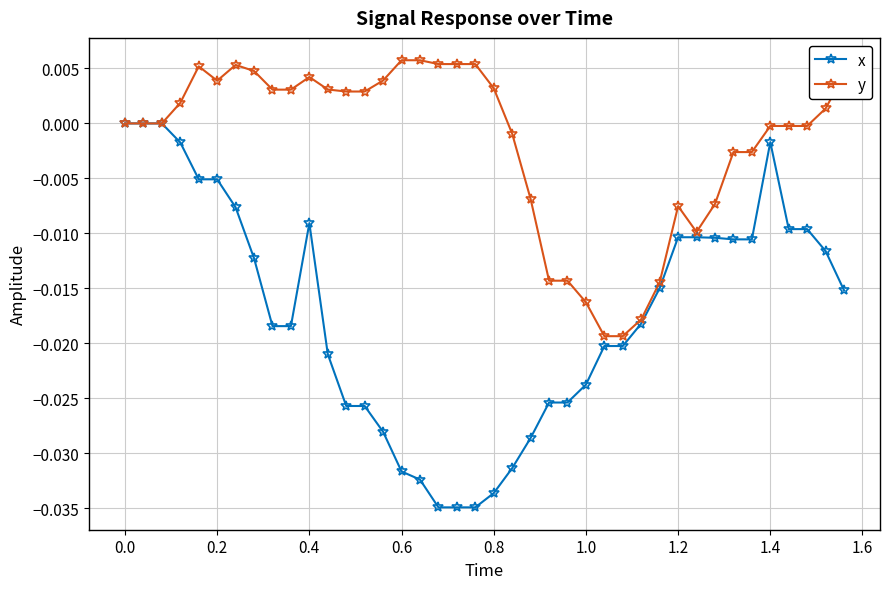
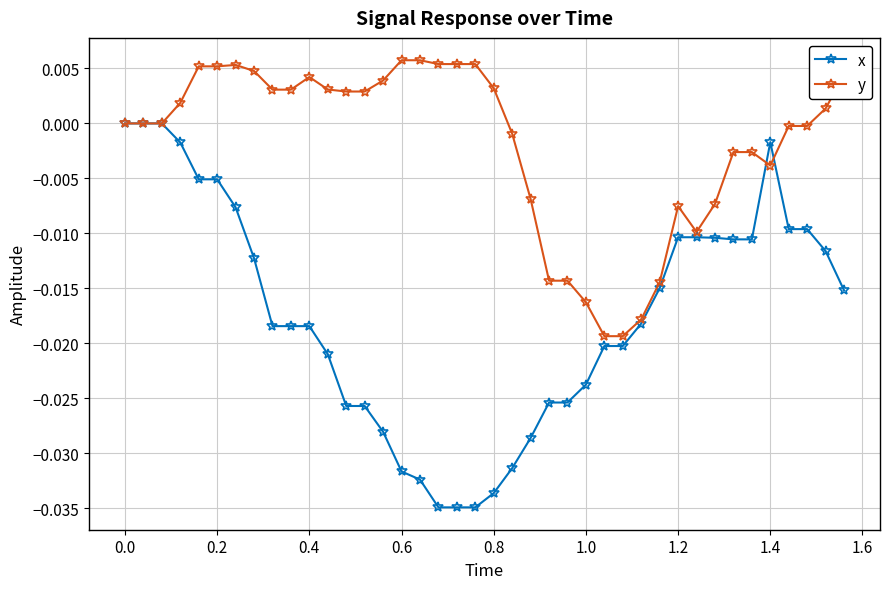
  {
    "x": {
      "0.2": -0.0051,
-     "0.4": -0.0091,
+     "0.4": -0.0184,
      "0.6": -0.0316,
      "0.8": -0.0336,
      "1.0": -0.0237,
      "1.2": -0.0103,
      "1.4": -0.0017
    },
    "y": {
-     "0.2": 0.0039,
+     "0.2": 0.0052,
      "0.4": 0.0042,
      "0.6": 0.0057,
      "0.8": 0.0032,
      "1.0": -0.0163,
      "1.2": -0.0075,
-     "1.4": -0.0002
+     "1.4": -0.0038
    }
  }
